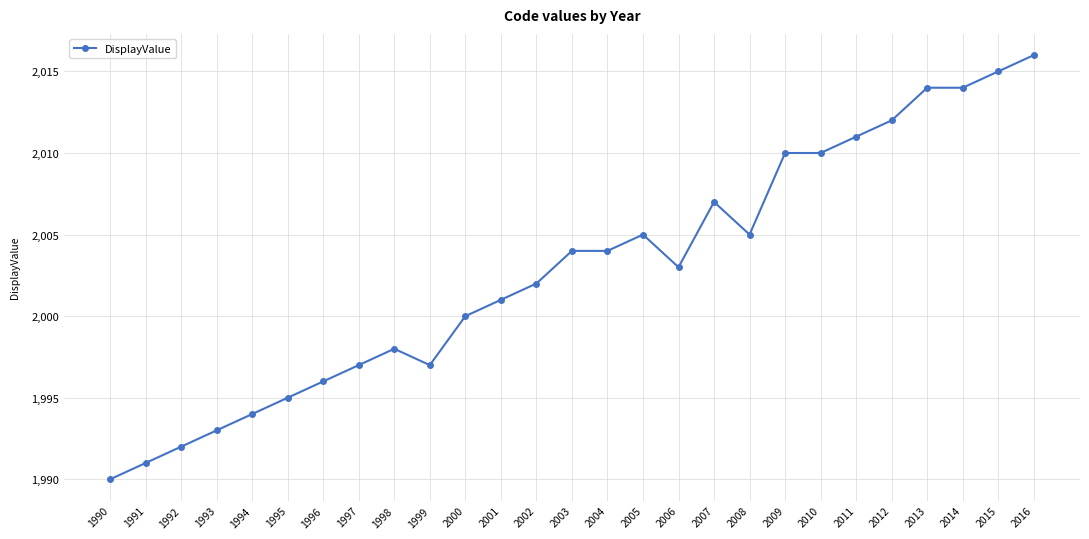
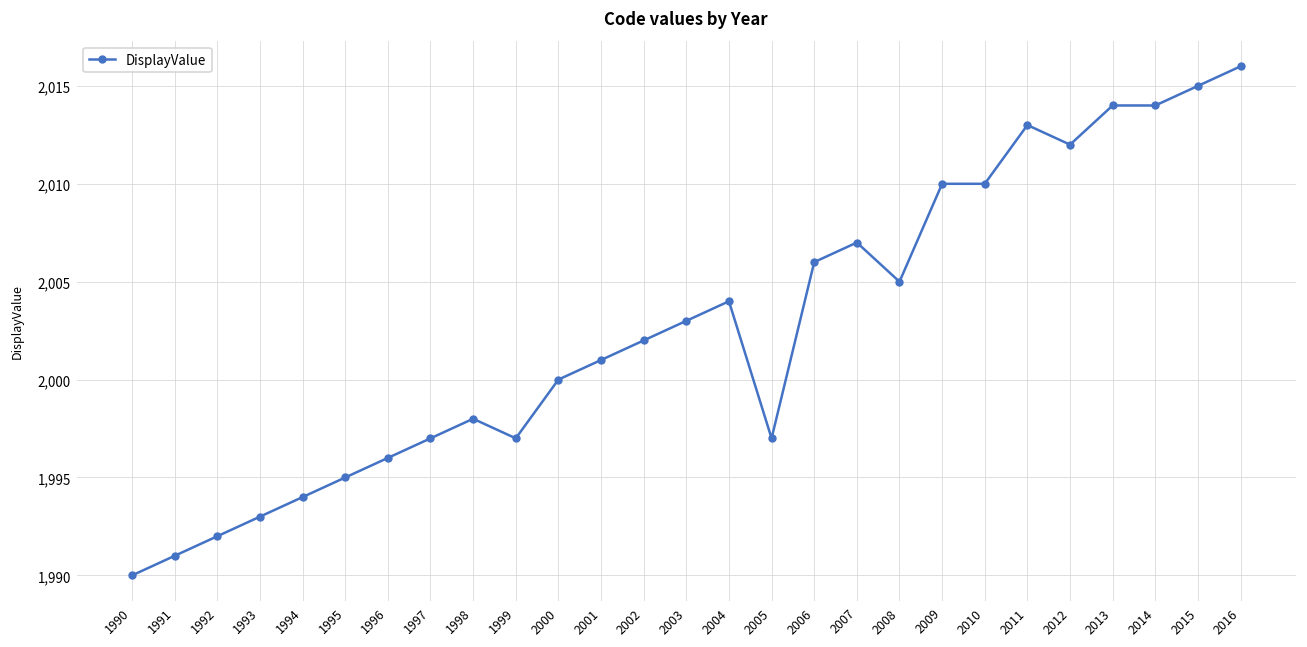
  {
    "1990": "1,990",
    "1991": "1,991",
    "1992": "1,992",
    "1993": "1,993",
    "1994": "1,994",
    "1995": "1,995",
    "1996": "1,996",
    "1997": "1,997",
    "1998": "1,998",
    "1999": "1,997",
    "2000": "2,000",
    "2001": "2,001",
    "2002": "2,002",
-   "2003": "2,004",
+   "2003": "2,003",
    "2004": "2,004",
-   "2005": "2,005",
-   "2006": "2,003",
+   "2005": "1,997",
+   "2006": "2,006",
    "2007": "2,007",
    "2008": "2,005",
    "2009": "2,010",
    "2010": "2,010",
-   "2011": "2,011",
+   "2011": "2,013",
    "2012": "2,012",
    "2013": "2,014",
    "2014": "2,014",
    "2015": "2,015",
    "2016": "2,016"
  }
